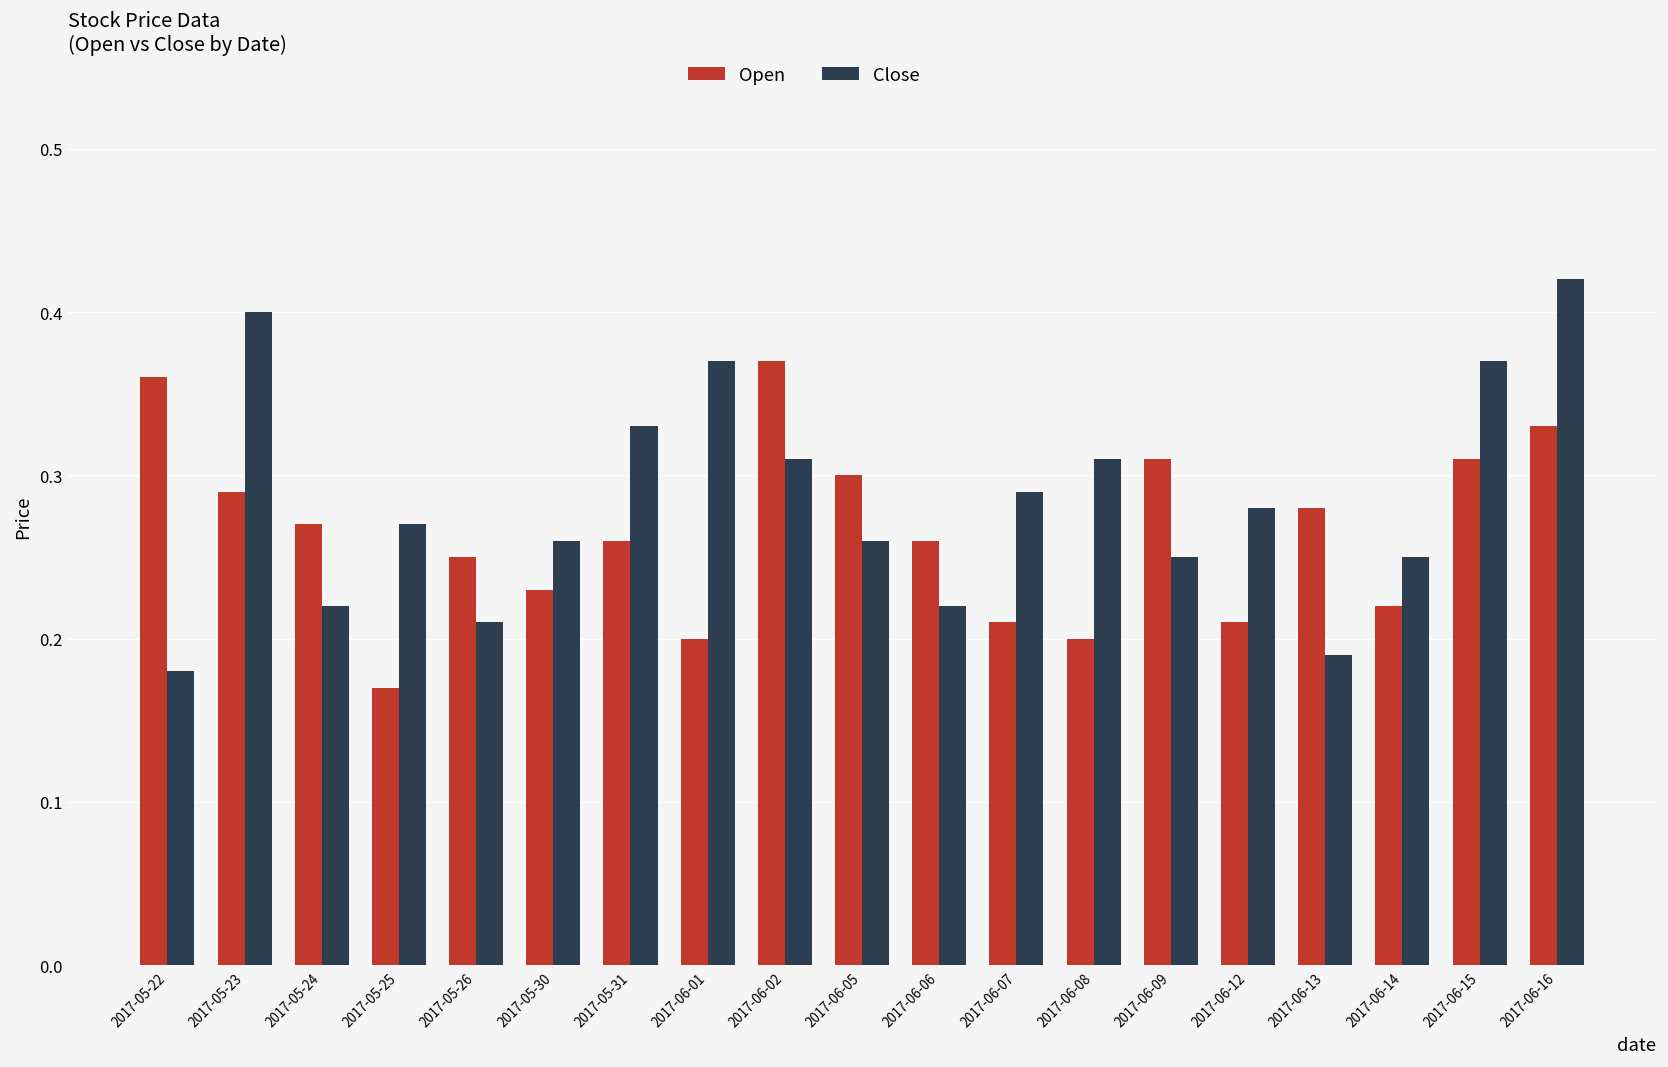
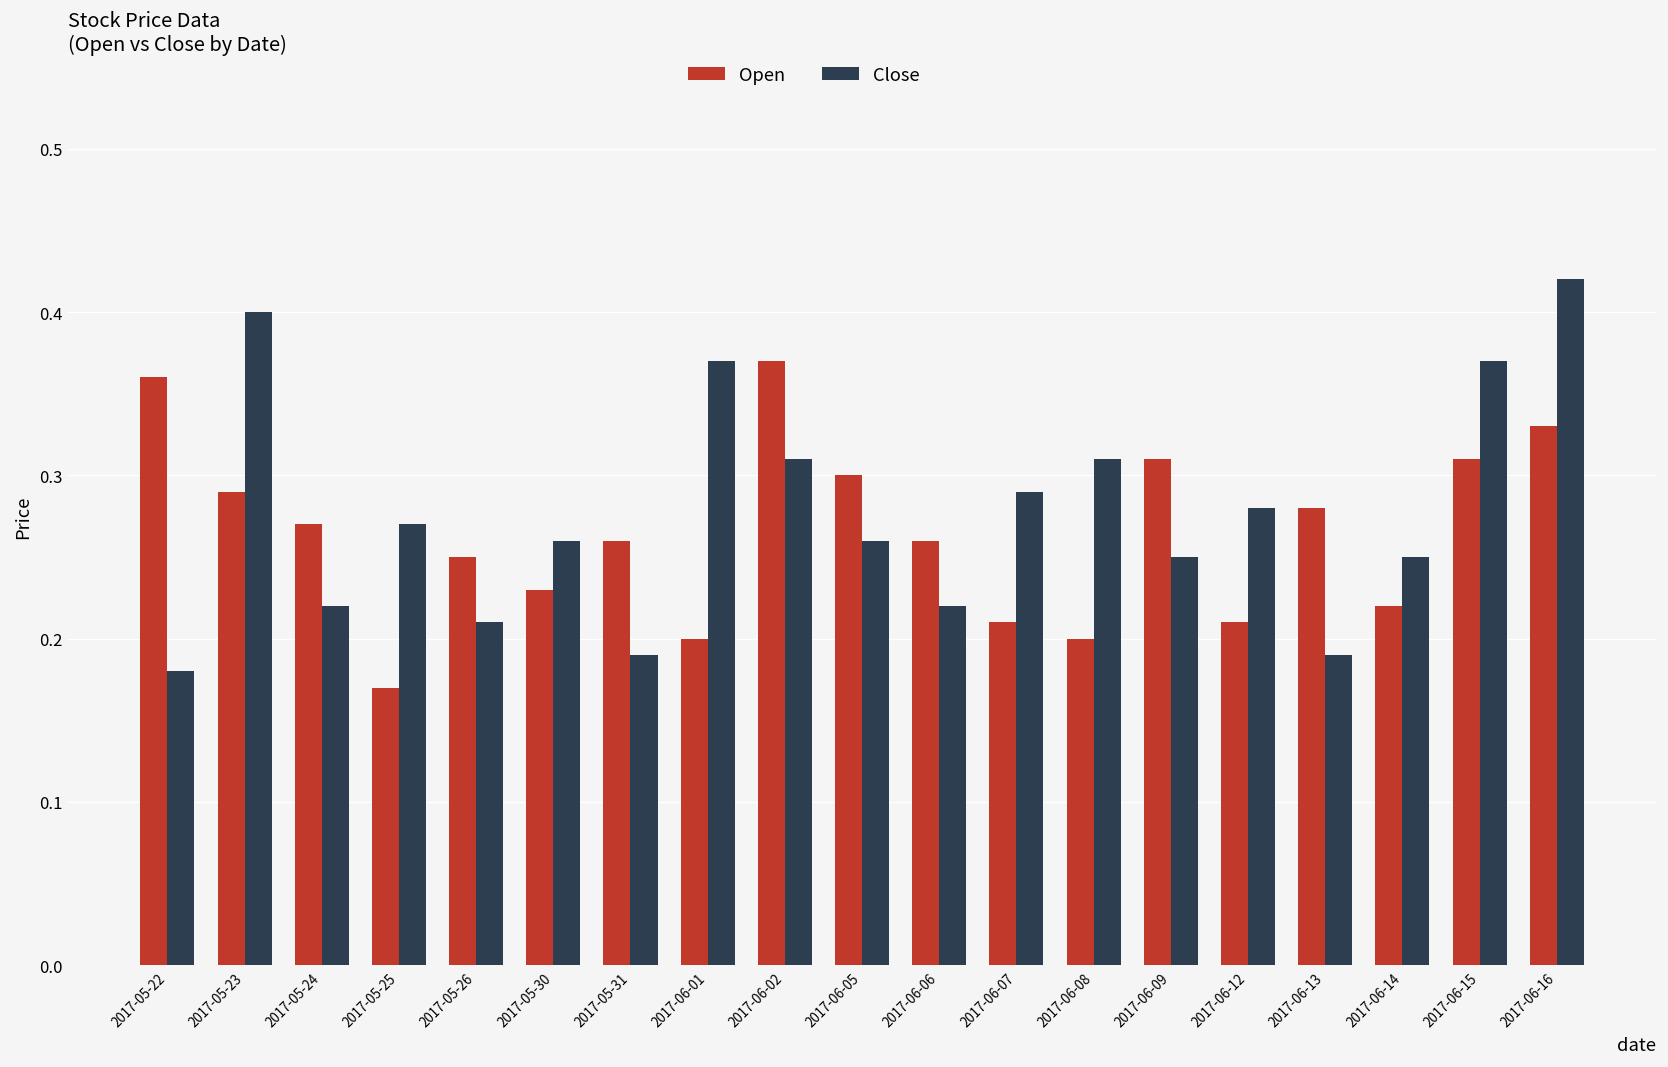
  {
    "Open": {
      "2017-05-22": 0.36,
      "2017-05-23": 0.29,
      "2017-05-24": 0.27,
      "2017-05-25": 0.17,
      "2017-05-26": 0.25,
      "2017-05-30": 0.23,
      "2017-05-31": 0.26,
      "2017-06-01": 0.20,
      "2017-06-02": 0.37,
      "2017-06-05": 0.30,
      "2017-06-06": 0.26,
      "2017-06-07": 0.21,
      "2017-06-08": 0.20,
      "2017-06-09": 0.31,
      "2017-06-12": 0.21,
      "2017-06-13": 0.28,
      "2017-06-14": 0.22,
      "2017-06-15": 0.31,
      "2017-06-16": 0.33
    },
    "Close": {
      "2017-05-22": 0.18,
      "2017-05-23": 0.40,
      "2017-05-24": 0.22,
      "2017-05-25": 0.27,
      "2017-05-26": 0.21,
      "2017-05-30": 0.26,
-     "2017-05-31": 0.33,
+     "2017-05-31": 0.19,
      "2017-06-01": 0.37,
      "2017-06-02": 0.31,
      "2017-06-05": 0.26,
      "2017-06-06": 0.22,
      "2017-06-07": 0.29,
      "2017-06-08": 0.31,
      "2017-06-09": 0.25,
      "2017-06-12": 0.28,
      "2017-06-13": 0.19,
      "2017-06-14": 0.25,
      "2017-06-15": 0.37,
      "2017-06-16": 0.42
    }
  }
